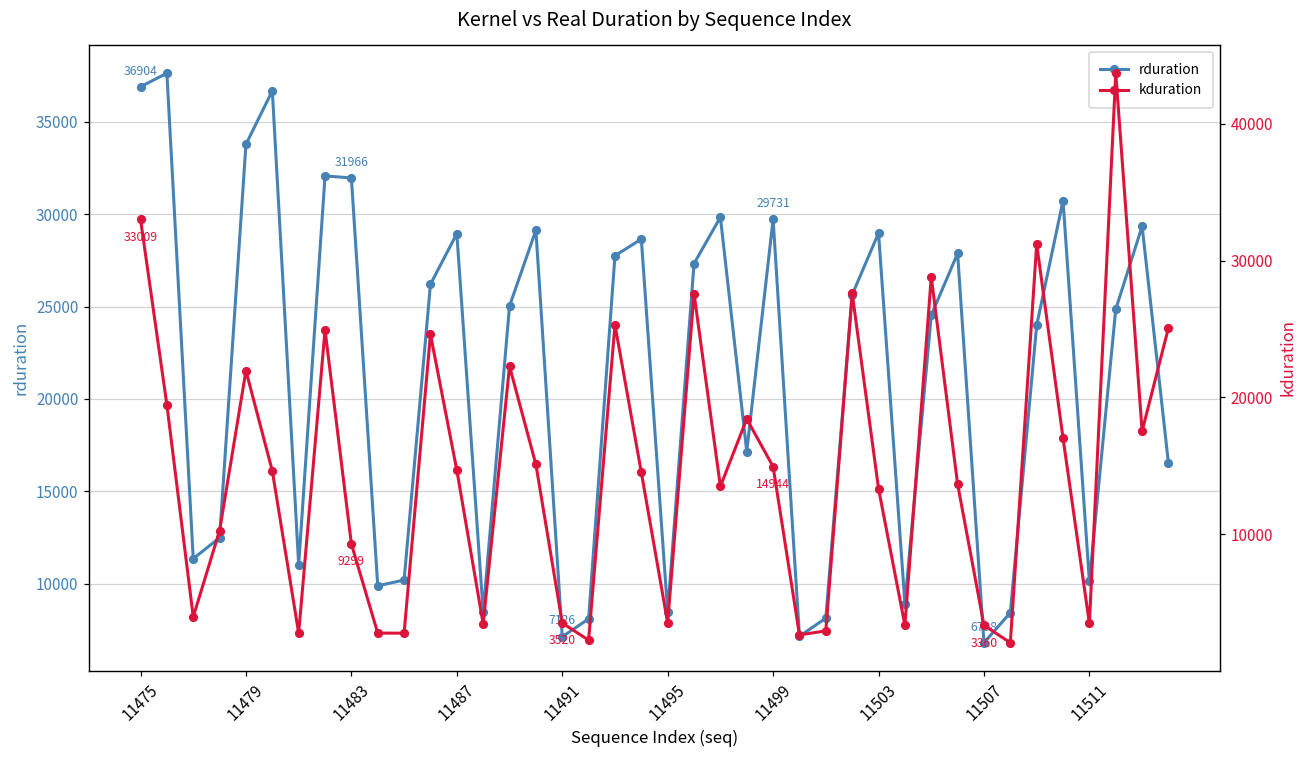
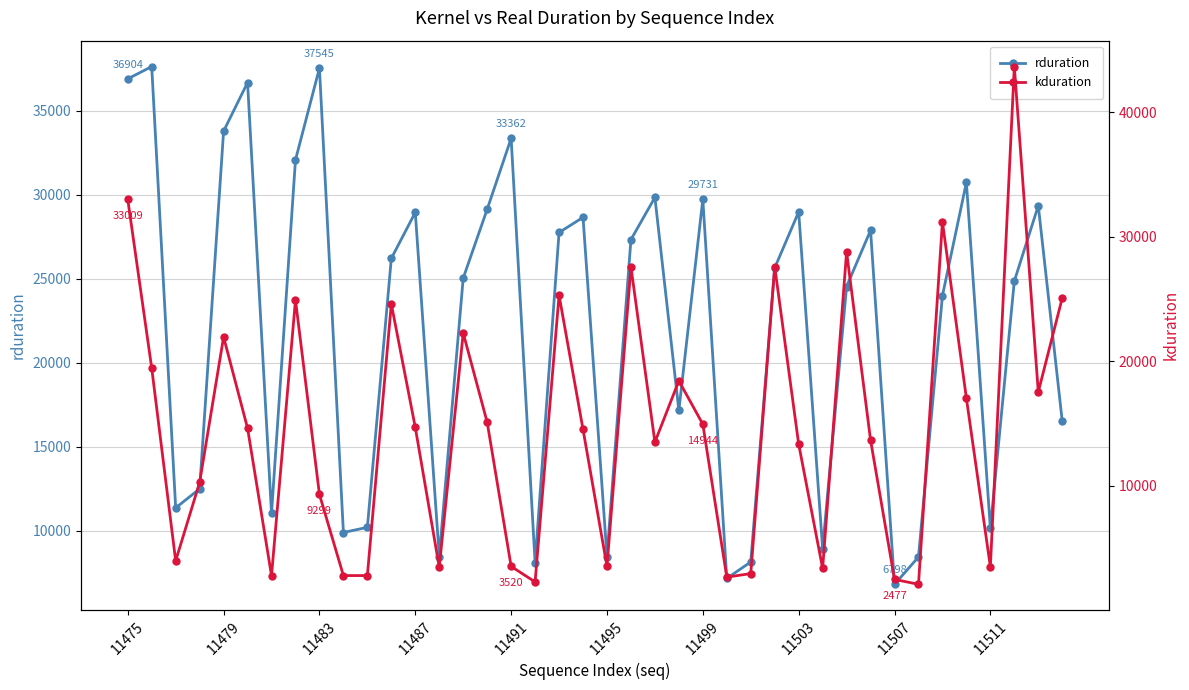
  {
    "rduration": {
      "11475": 36904,
-     "11483": 31966,
-     "11491": 7126,
+     "11483": 37545,
+     "11491": 33362,
      "11499": 29731,
      "11507": 6798
    },
    "kduration": {
      "11475": 33009,
      "11483": 9299,
      "11491": 3520,
      "11499": 14944,
-     "11507": 3360
+     "11507": 2477
    }
  }
